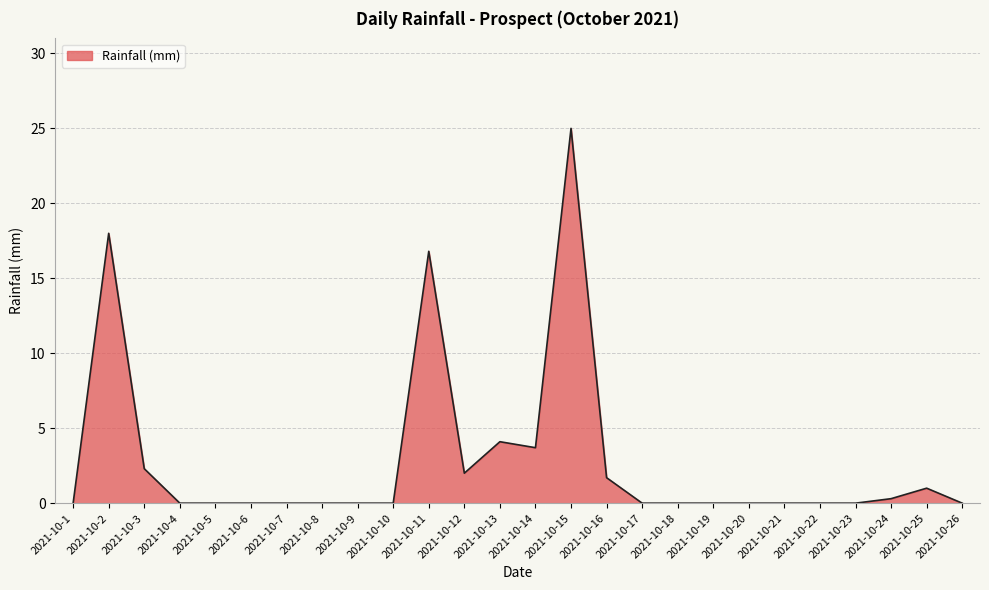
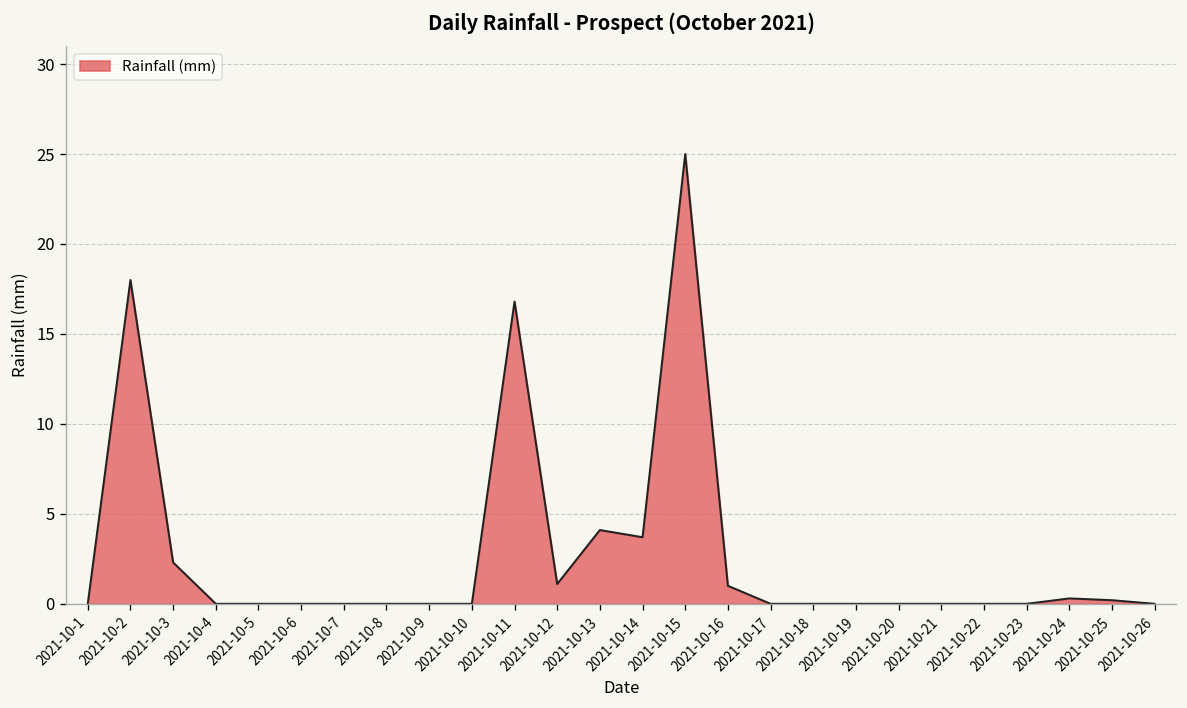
  {
    "2021-10-1": 0.0,
    "2021-10-2": 18.0,
    "2021-10-3": 2.3,
    "2021-10-4": 0.0,
    "2021-10-5": 0.0,
    "2021-10-6": 0.0,
    "2021-10-7": 0.0,
    "2021-10-8": 0.0,
    "2021-10-9": 0.0,
    "2021-10-10": 0.0,
    "2021-10-11": 16.8,
-   "2021-10-12": 2.0,
+   "2021-10-12": 1.1,
    "2021-10-13": 4.1,
    "2021-10-14": 3.7,
    "2021-10-15": 25.0,
-   "2021-10-16": 1.7,
+   "2021-10-16": 1.0,
    "2021-10-17": 0.0,
    "2021-10-18": 0.0,
    "2021-10-19": 0.0,
    "2021-10-20": 0.0,
    "2021-10-21": 0.0,
    "2021-10-22": 0.0,
    "2021-10-23": 0.0,
    "2021-10-24": 0.3,
-   "2021-10-25": 1.0,
+   "2021-10-25": 0.2,
    "2021-10-26": 0.0
  }
